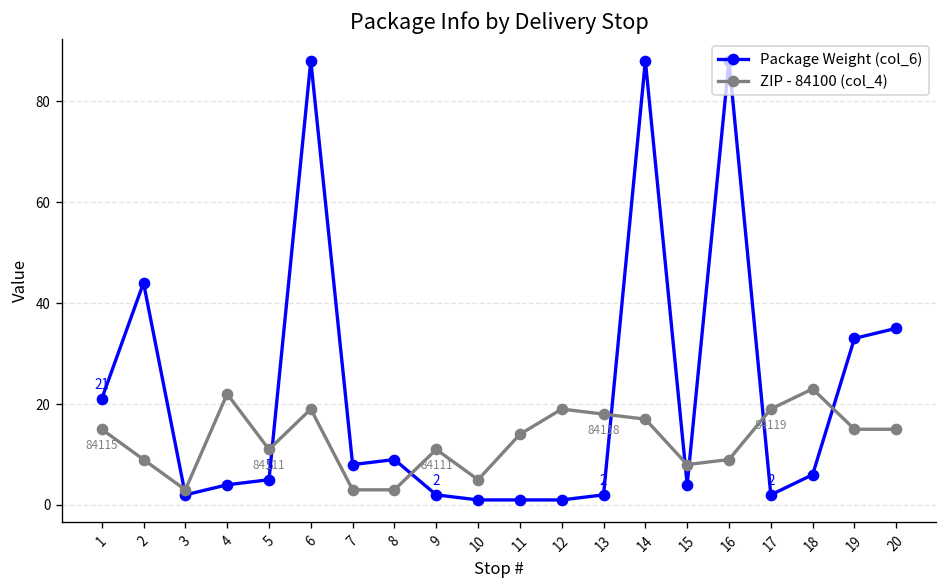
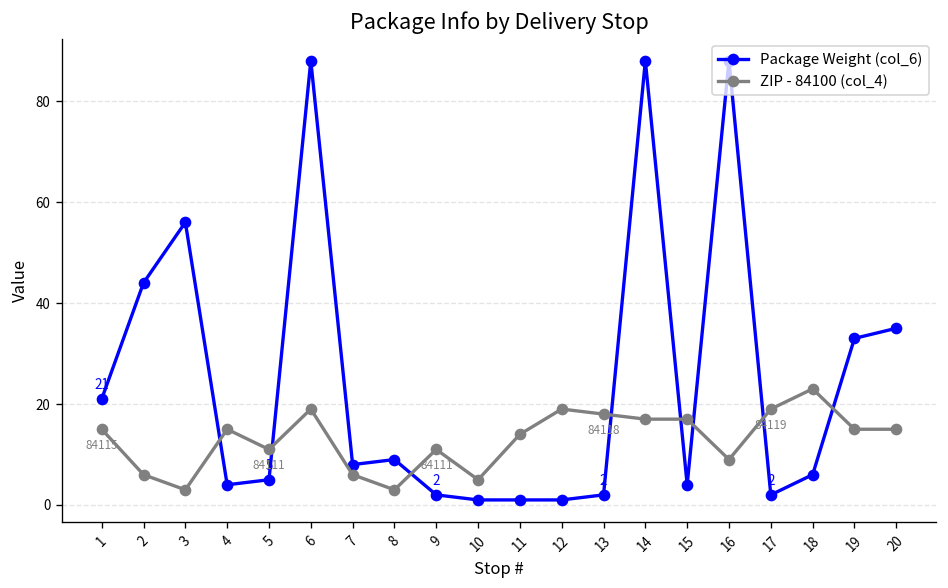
  {
    "Package Weight (col_6)": {
      "2": 44,
-     "3": 2,
+     "3": 56,
      "4": 4,
      "6": 88,
      "7": 8,
      "8": 9,
      "10": 1,
      "11": 1,
      "12": 1,
      "14": 88,
      "15": 4,
      "18": 6,
      "19": 33,
      "20": 35
    },
    "ZIP - 84100 (col_4)": {
-     "2": 9,
+     "2": 6,
      "3": 3,
-     "4": 22,
+     "4": 15,
      "5": 11,
      "6": 19,
-     "7": 3,
+     "7": 6,
      "8": 3,
      "10": 5,
      "11": 14,
      "12": 19,
      "14": 17,
-     "15": 8,
+     "15": 17,
      "16": 9,
      "18": 23,
      "19": 15,
      "20": 15
    }
  }
